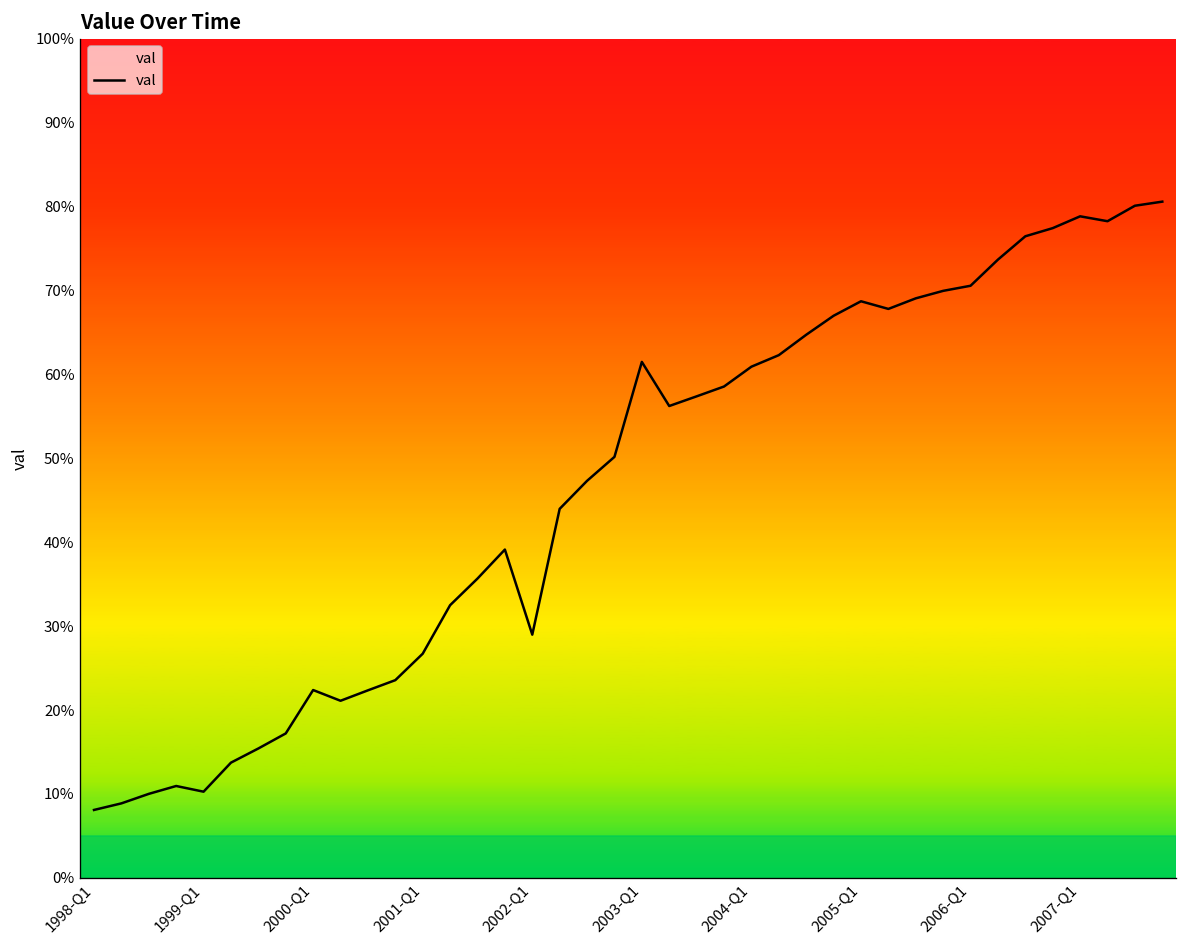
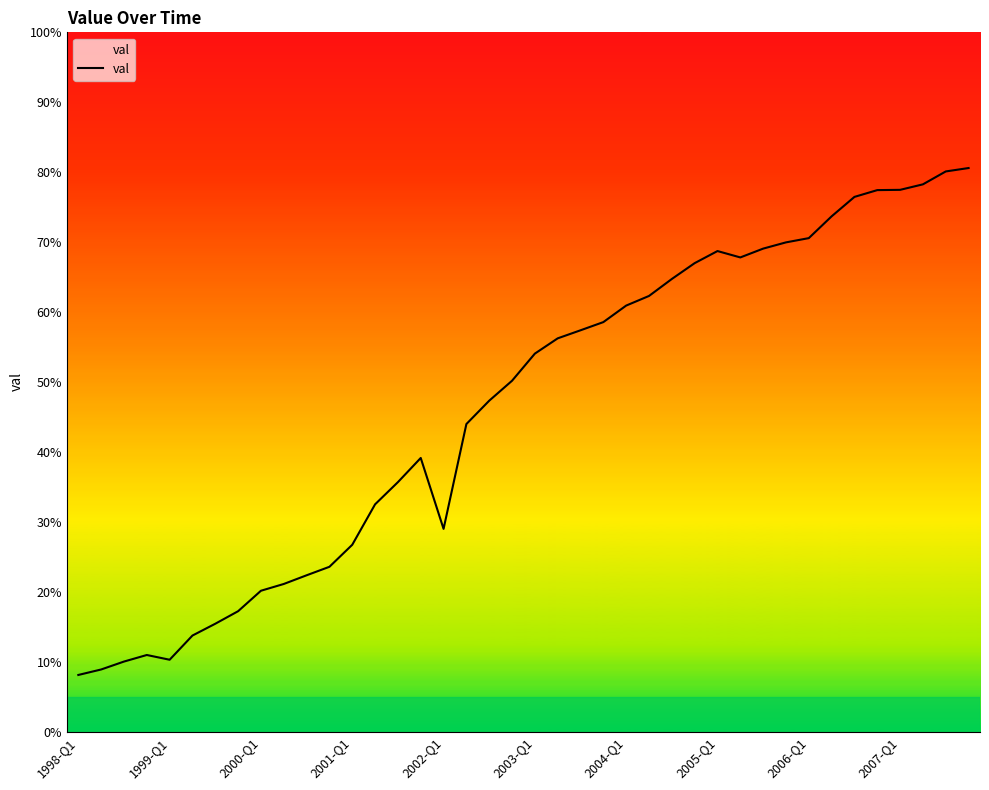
  {
    "1998-Q1": "8%",
    "1999-Q1": "10%",
-   "2000-Q1": "22%",
+   "2000-Q1": "20%",
    "2001-Q1": "27%",
    "2002-Q1": "29%",
-   "2003-Q1": "61%",
+   "2003-Q1": "54%",
    "2004-Q1": "61%",
    "2005-Q1": "69%",
    "2006-Q1": "71%",
-   "2007-Q1": "79%"
+   "2007-Q1": "77%"
  }
